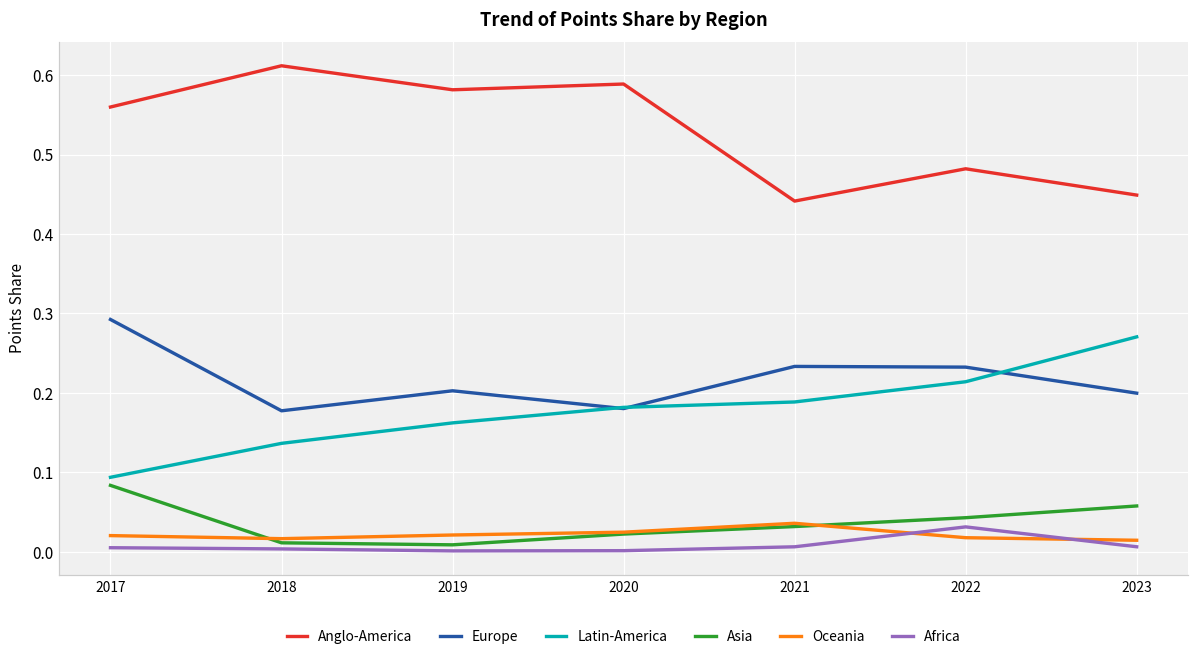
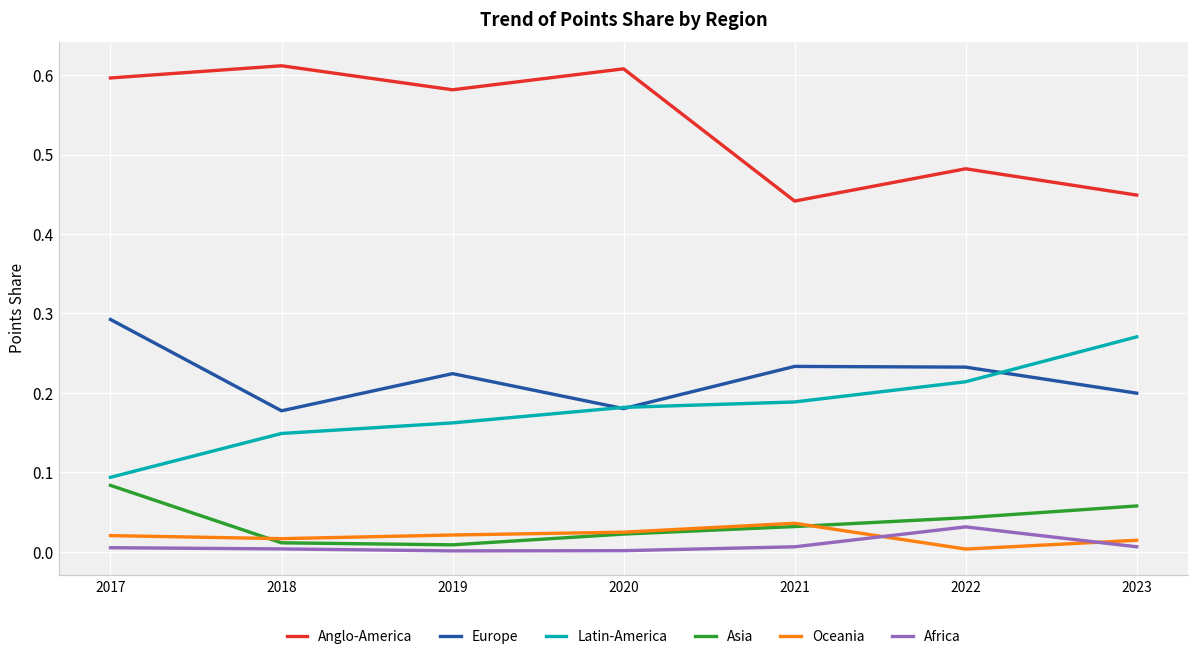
  {
    "Anglo-America": {
-     "2017": 0.56,
+     "2017": 0.60,
      "2018": 0.61,
      "2019": 0.58,
-     "2020": 0.59,
+     "2020": 0.61,
      "2021": 0.44,
      "2022": 0.48,
      "2023": 0.45
    },
    "Europe": {
      "2017": 0.29,
      "2018": 0.18,
-     "2019": 0.20,
+     "2019": 0.22,
      "2021": 0.23,
      "2022": 0.23,
      "2023": 0.20
    },
    "Latin-America": {
      "2017": 0.09,
-     "2018": 0.14,
+     "2018": 0.15,
      "2019": 0.16,
      "2021": 0.19,
      "2022": 0.21,
      "2023": 0.27
    },
    "Asia": {
      "2017": 0.08,
      "2018": 0.01,
      "2019": 0.01,
      "2021": 0.03,
      "2022": 0.04,
      "2023": 0.06
    },
    "Oceania": {
      "2017": 0.02,
      "2018": 0.02,
      "2019": 0.02,
      "2021": 0.04,
-     "2022": 0.02,
+     "2022": 0.00,
      "2023": 0.01
    },
    "Africa": {
      "2017": 0.01,
      "2018": 0.00,
      "2019": 0.00,
      "2020": 0.00,
      "2021": 0.01,
      "2022": 0.03,
      "2023": 0.01
    }
  }
